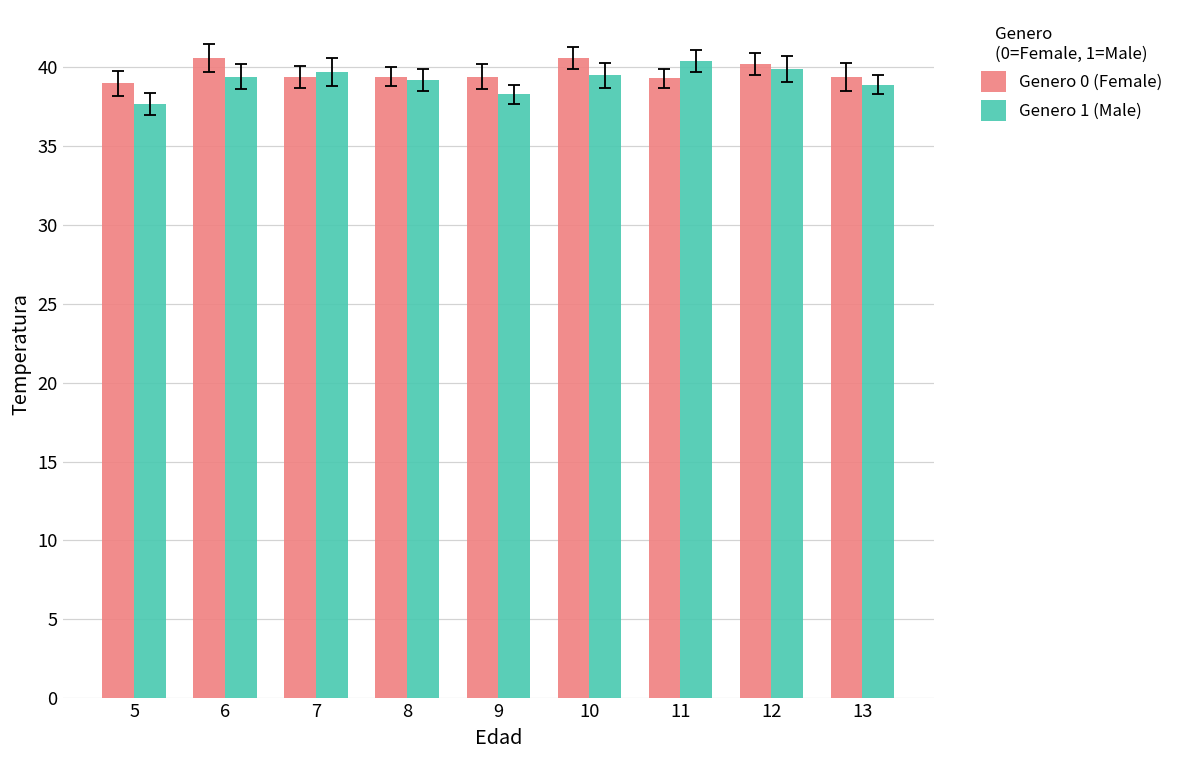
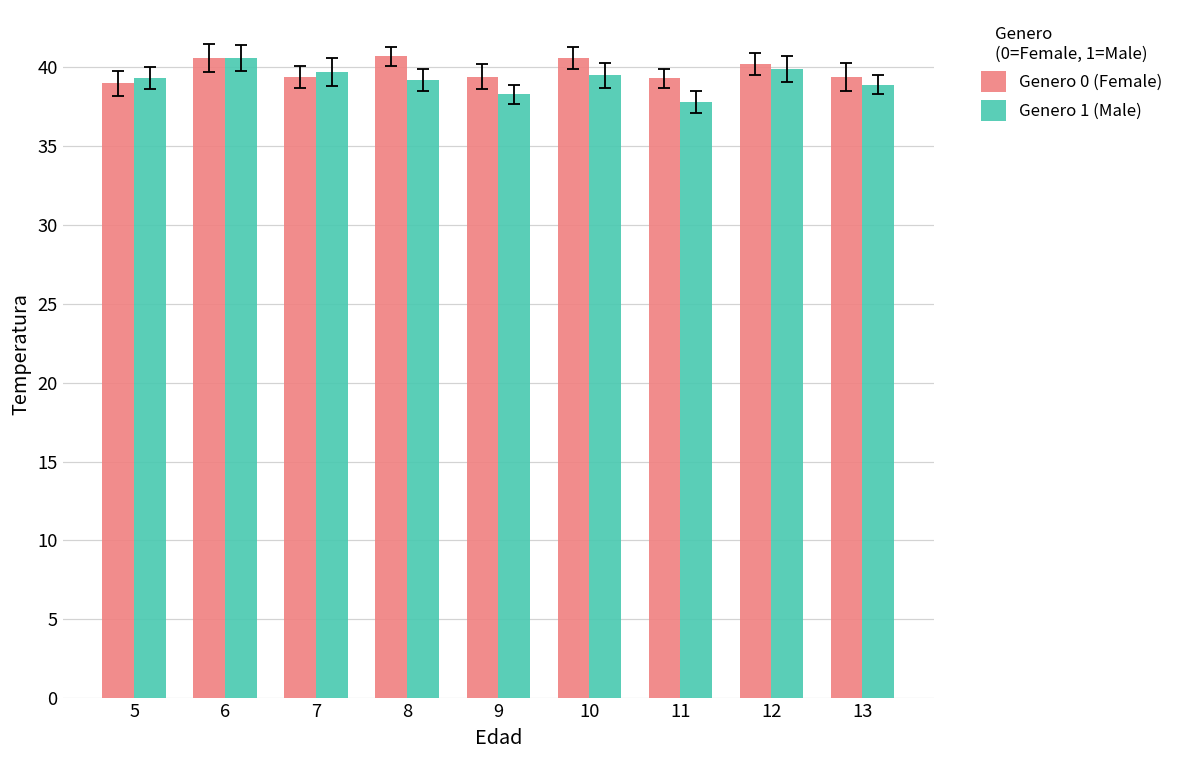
  {
    "Genero 0 (Female)": {
      "5": 39.0,
      "6": 40.6,
      "7": 39.4,
-     "8": 39.4,
+     "8": 40.7,
      "9": 39.4,
      "10": 40.6,
      "11": 39.3,
      "12": 40.2,
      "13": 39.4
    },
    "Genero 1 (Male)": {
-     "5": 37.7,
-     "6": 39.4,
+     "5": 39.3,
+     "6": 40.6,
      "7": 39.7,
      "8": 39.2,
      "9": 38.3,
      "10": 39.5,
-     "11": 40.4,
+     "11": 37.8,
      "12": 39.9,
      "13": 38.9
    }
  }
